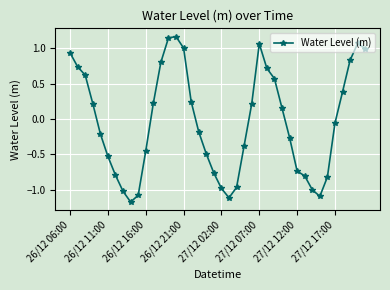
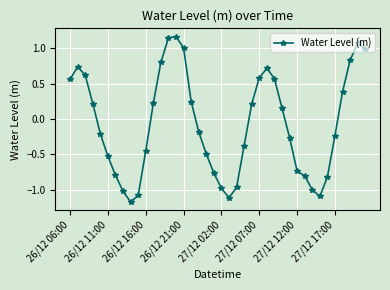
  {
-   "26/12 06:00": 0.9,
+   "26/12 06:00": 0.6,
    "26/12 11:00": -0.5,
    "26/12 16:00": -0.5,
    "26/12 21:00": 1.0,
    "27/12 02:00": -1.0,
-   "27/12 07:00": 1.1,
+   "27/12 07:00": 0.6,
    "27/12 12:00": -0.7,
-   "27/12 17:00": -0.1
+   "27/12 17:00": -0.2
  }
